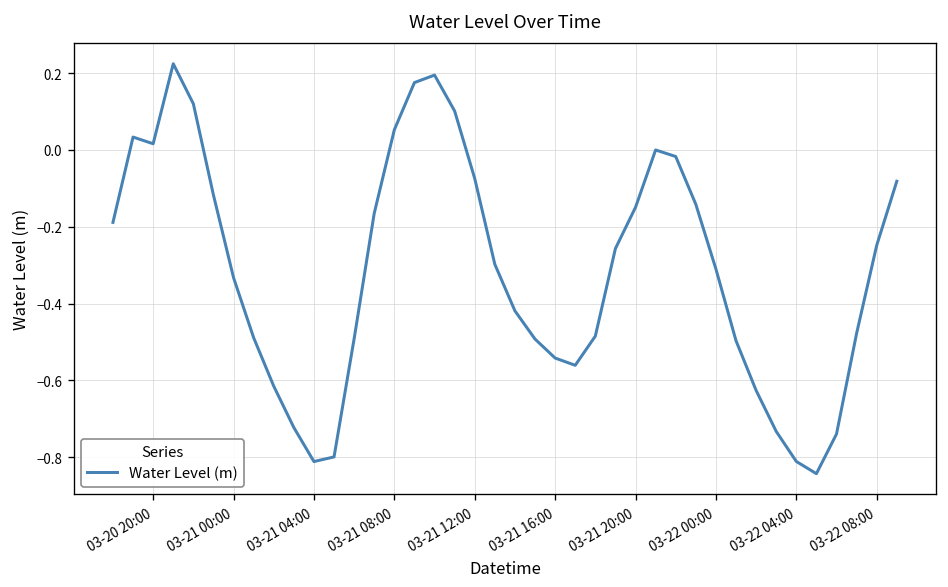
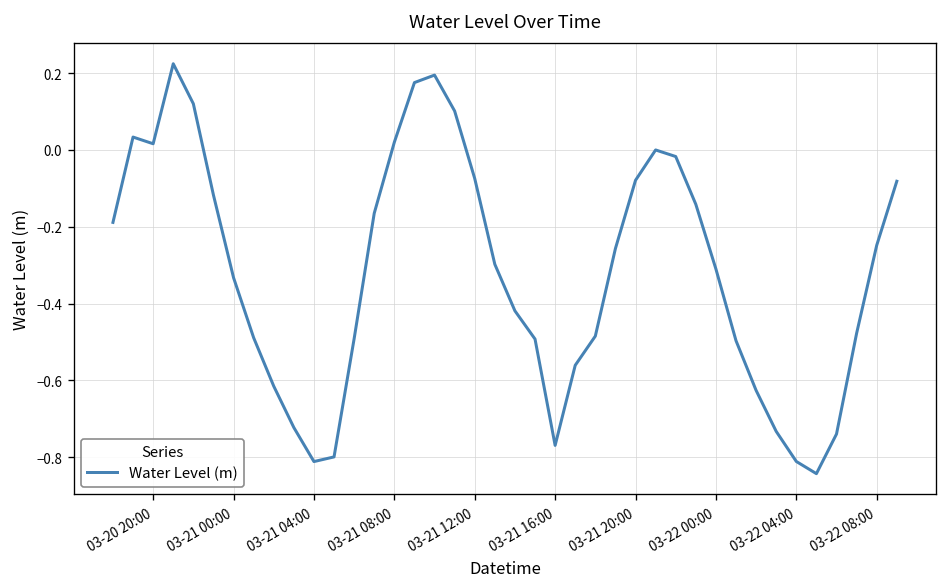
  {
    "03-20 20:00": 0.02,
    "03-21 00:00": -0.33,
    "03-21 04:00": -0.81,
-   "03-21 08:00": 0.05,
+   "03-21 08:00": 0.02,
    "03-21 12:00": -0.07,
-   "03-21 16:00": -0.54,
-   "03-21 20:00": -0.15,
+   "03-21 16:00": -0.77,
+   "03-21 20:00": -0.08,
    "03-22 00:00": -0.31,
    "03-22 04:00": -0.81,
    "03-22 08:00": -0.25
  }
